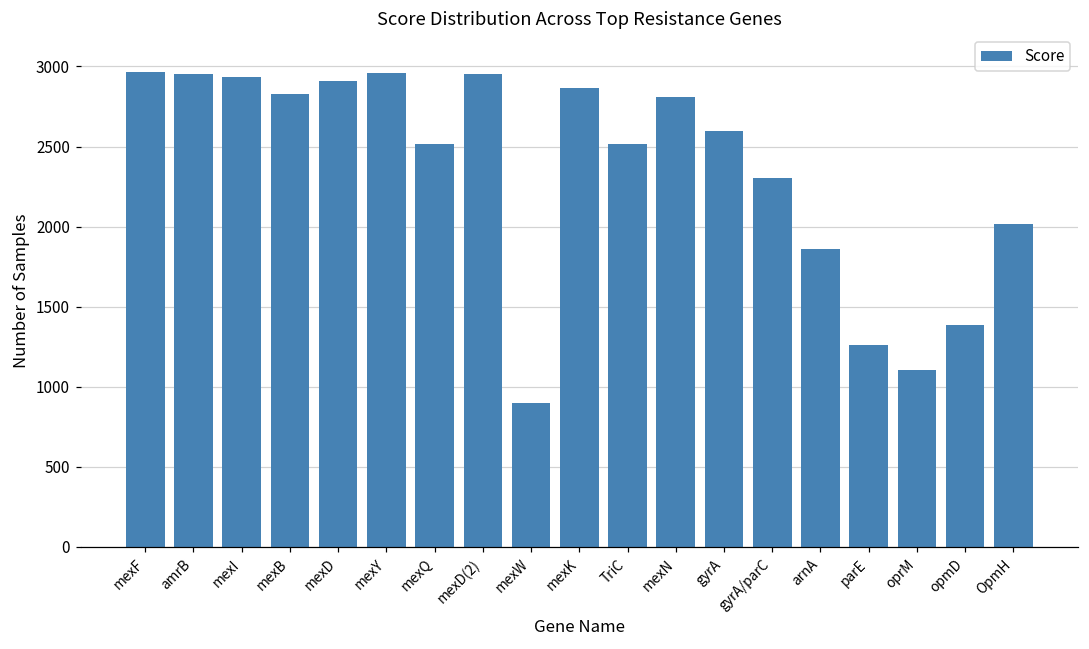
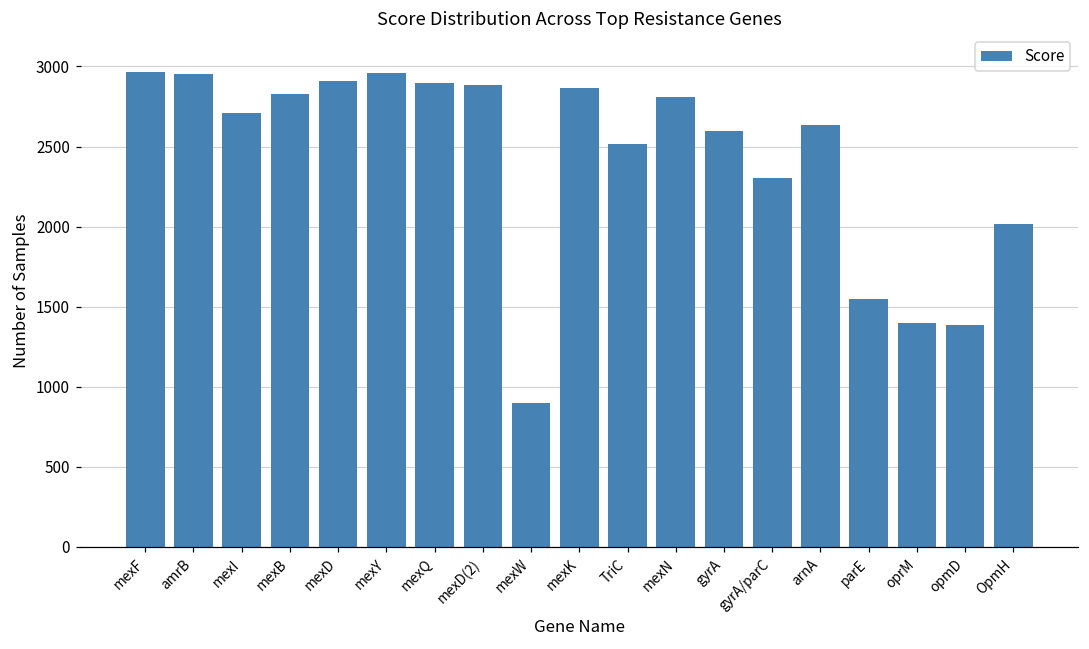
  {
    "mexF": 2970,
    "amrB": 2960,
-   "mexI": 2940,
+   "mexI": 2710,
    "mexB": 2830,
    "mexD": 2910,
    "mexY": 2960,
-   "mexQ": 2520,
-   "mexD(2)": 2960,
+   "mexQ": 2900,
+   "mexD(2)": 2890,
    "mexW": 900,
    "mexK": 2860,
    "TriC": 2520,
    "mexN": 2810,
    "gyrA": 2600,
    "gyrA/parC": 2300,
-   "arnA": 1860,
-   "parE": 1260,
-   "oprM": 1100,
+   "arnA": 2630,
+   "parE": 1550,
+   "oprM": 1400,
    "opmD": 1390,
    "OpmH": 2020
  }
